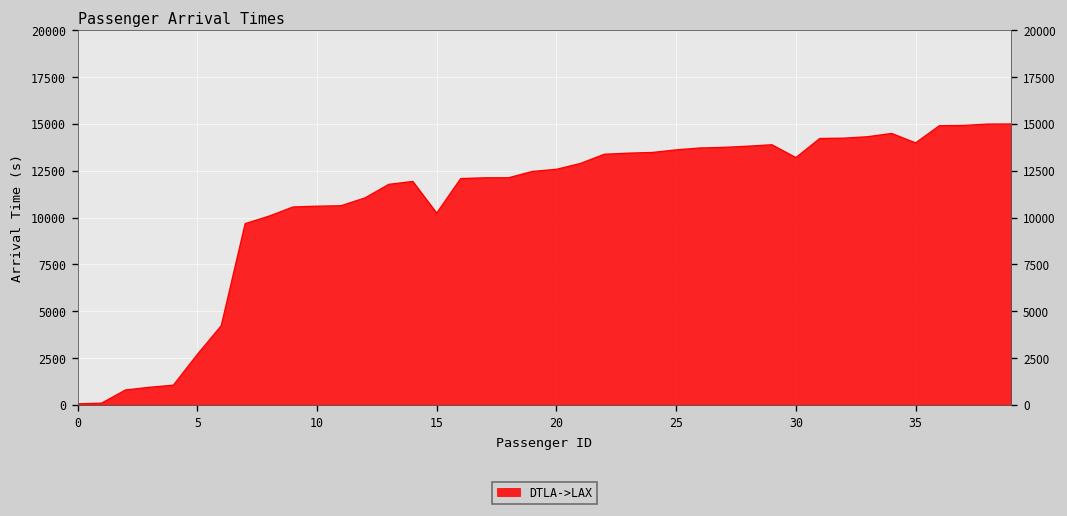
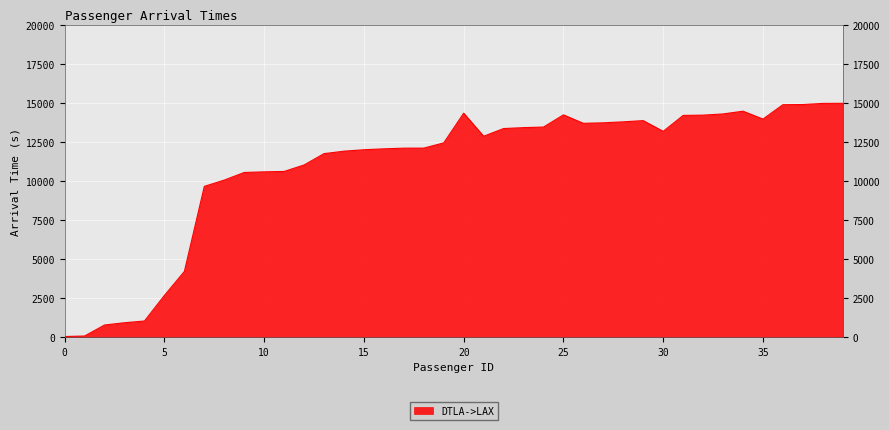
  {
    "0": 100,
    "5": 2700,
    "10": 10600,
-   "15": 10200,
-   "20": 12600,
-   "25": 13600,
+   "15": 12000,
+   "20": 14400,
+   "25": 14300,
    "30": 13200,
    "35": 14000
  }
